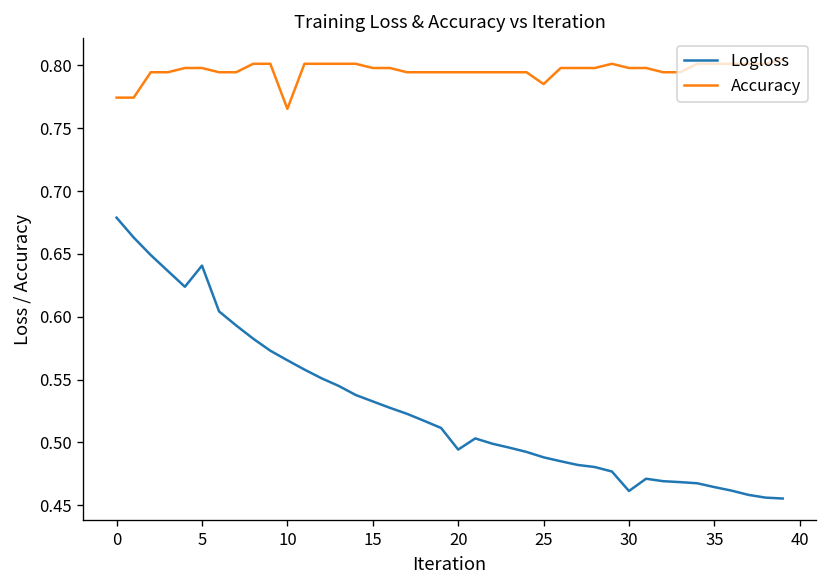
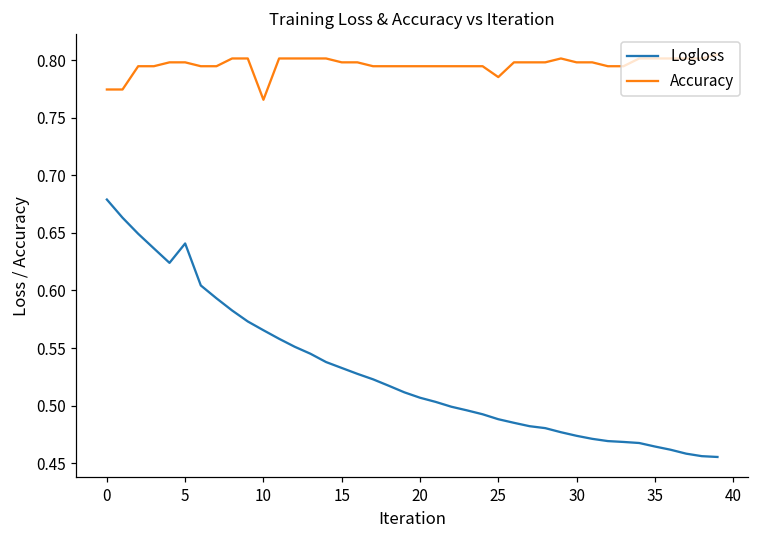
  {
    "Logloss": {
      "0": 0.679,
      "5": 0.641,
      "10": 0.565,
      "15": 0.533,
-     "20": 0.494,
+     "20": 0.507,
      "25": 0.488,
-     "30": 0.461,
+     "30": 0.474,
      "35": 0.464
    },
    "Accuracy": {
      "0": 0.774,
      "5": 0.798,
      "10": 0.765,
      "15": 0.798,
      "20": 0.795,
      "25": 0.785,
      "30": 0.798
    }
  }
